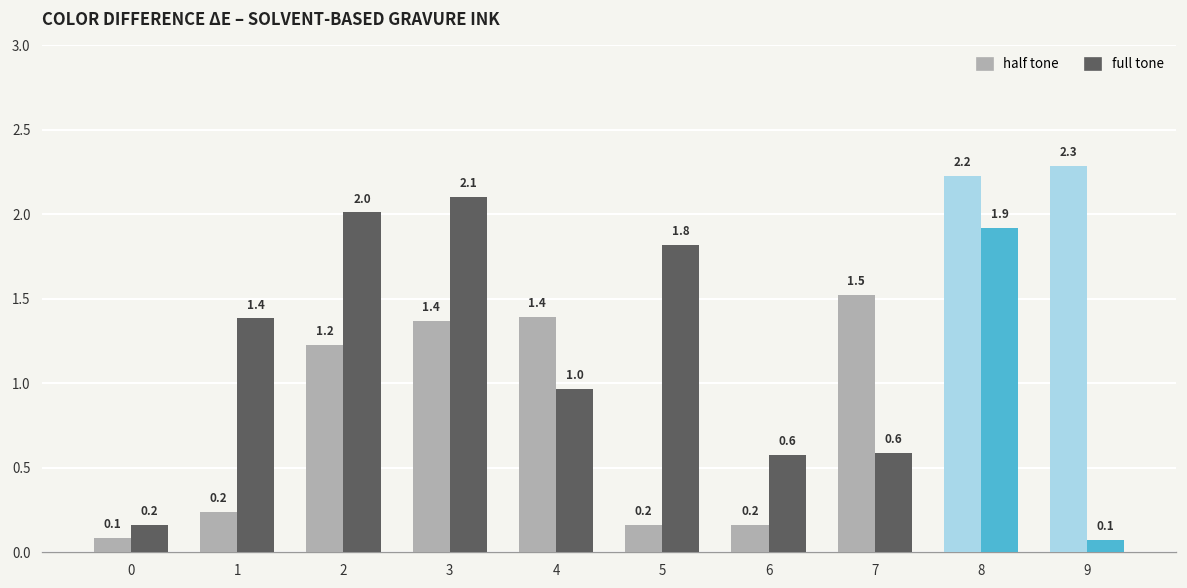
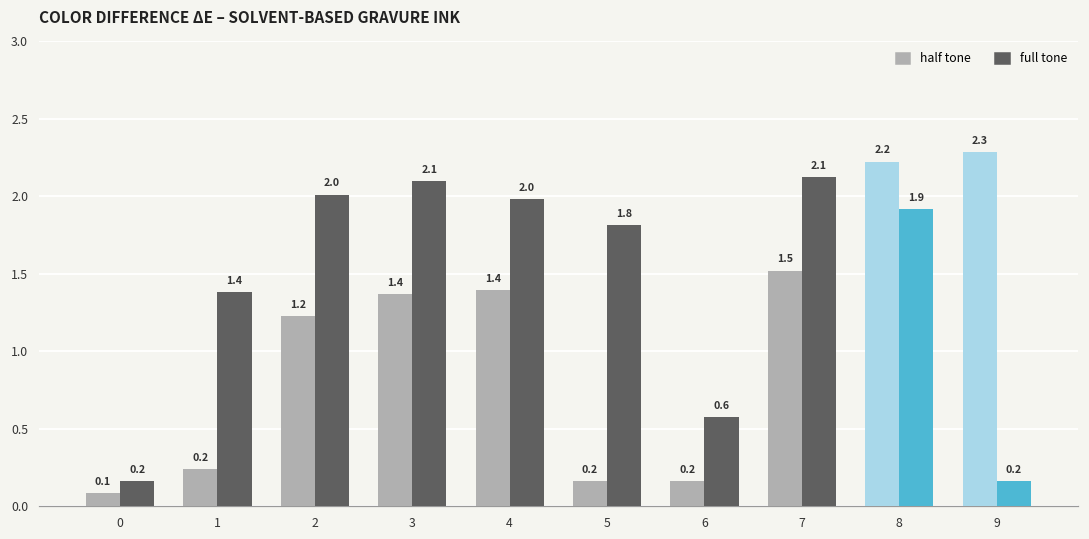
  {
    "half tone": {
      "0": 0.1,
      "1": 0.2,
      "2": 1.2,
      "3": 1.4,
      "4": 1.4,
      "5": 0.2,
      "6": 0.2,
      "7": 1.5,
      "8": 2.2,
      "9": 2.3
    },
    "full tone": {
      "0": 0.2,
      "1": 1.4,
      "2": 2.0,
      "3": 2.1,
-     "4": 1.0,
+     "4": 2.0,
      "5": 1.8,
      "6": 0.6,
-     "7": 0.6,
+     "7": 2.1,
      "8": 1.9,
-     "9": 0.1
+     "9": 0.2
    }
  }
